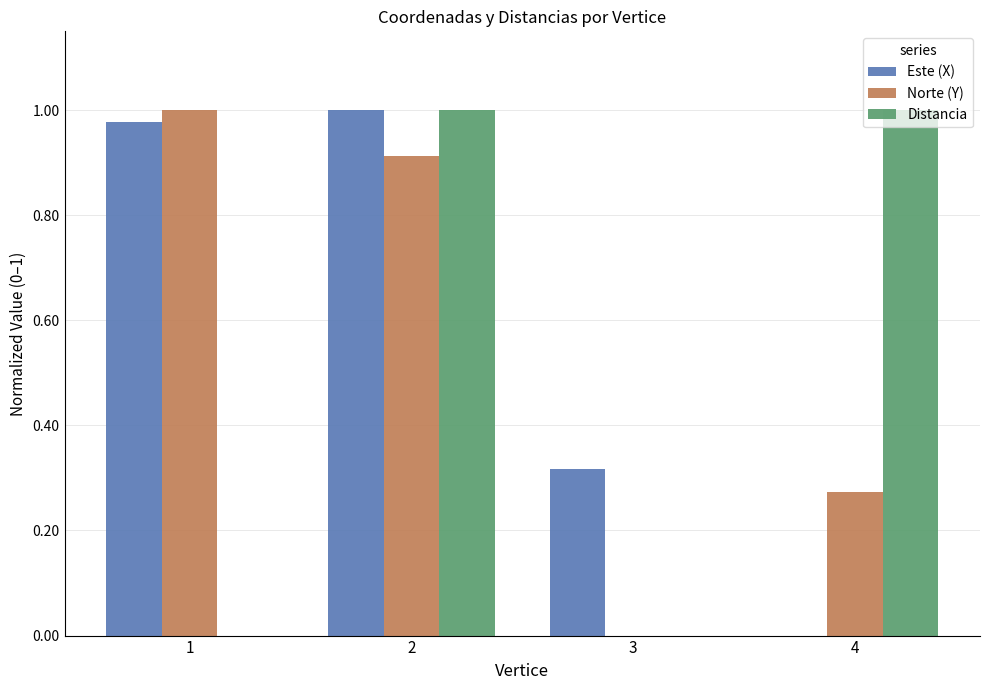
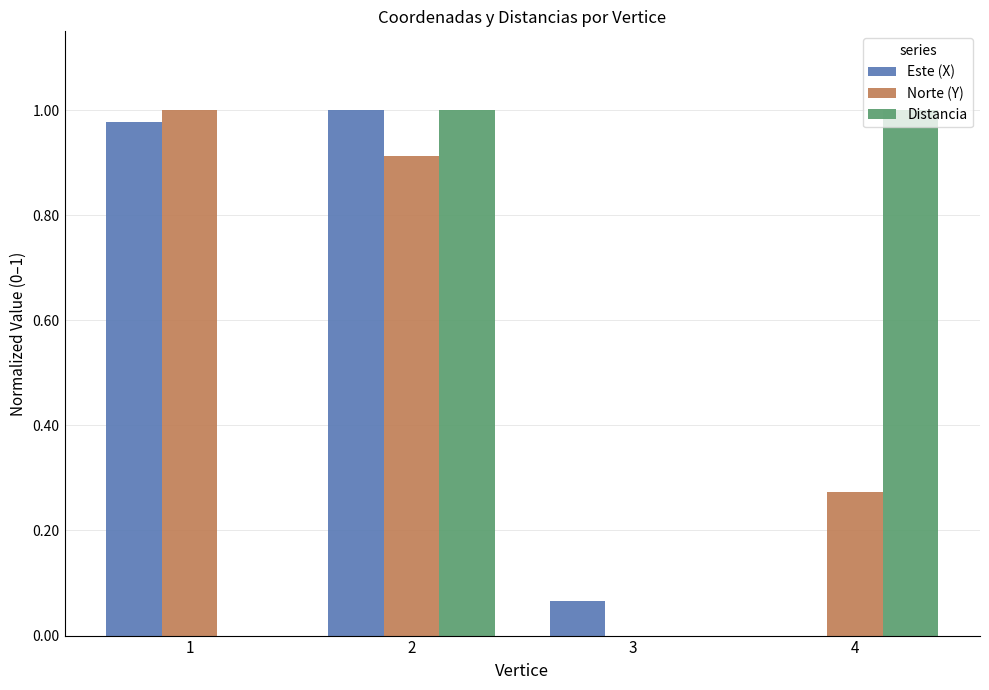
  {
    "Este (X)": {
      "1": 0.98,
      "2": 1.00,
-     "3": 0.32,
+     "3": 0.07,
      "4": 0.00
    },
    "Norte (Y)": {
      "1": 1.00,
      "2": 0.91,
      "3": 0.00,
      "4": 0.27
    },
    "Distancia": {
      "1": 0.00,
      "2": 1.00,
      "3": 0.00
    }
  }
